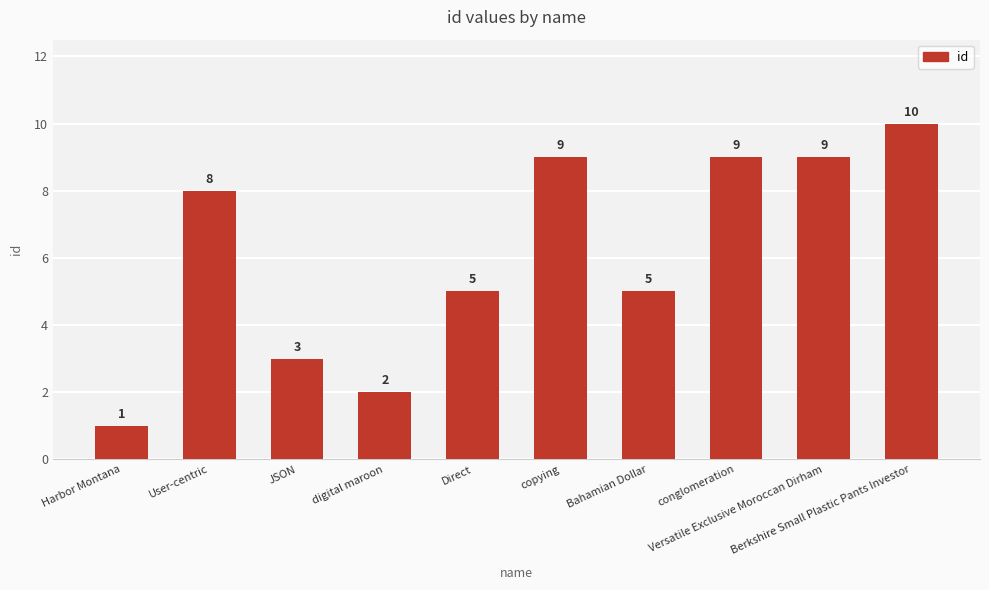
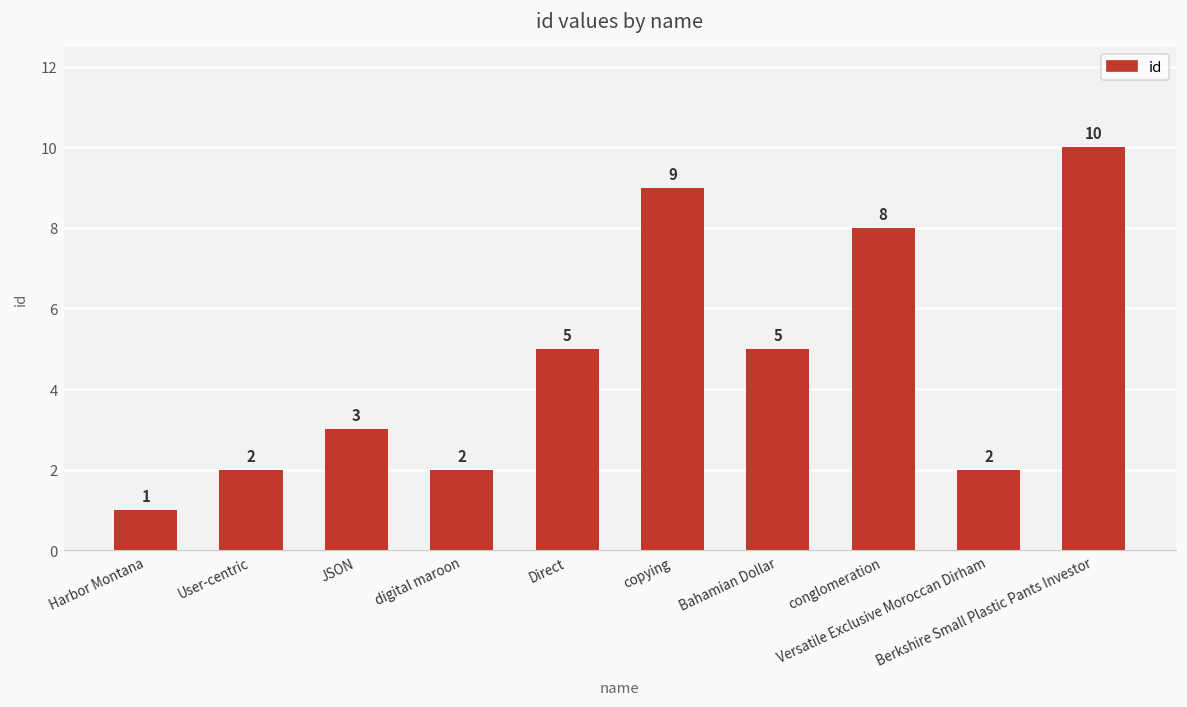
  {
    "Harbor Montana": 1,
-   "User-centric": 8,
+   "User-centric": 2,
    "JSON": 3,
    "digital maroon": 2,
    "Direct": 5,
    "copying": 9,
    "Bahamian Dollar": 5,
-   "conglomeration": 9,
-   "Versatile Exclusive Moroccan Dirham": 9,
+   "conglomeration": 8,
+   "Versatile Exclusive Moroccan Dirham": 2,
    "Berkshire Small Plastic Pants Investor": 10
  }
